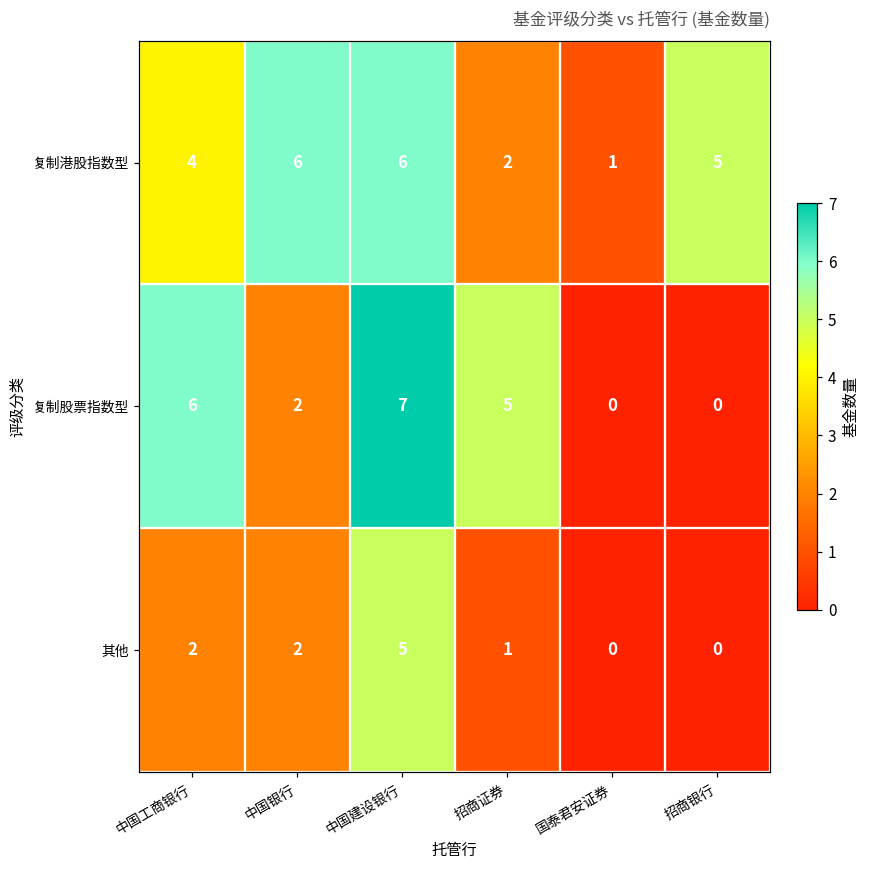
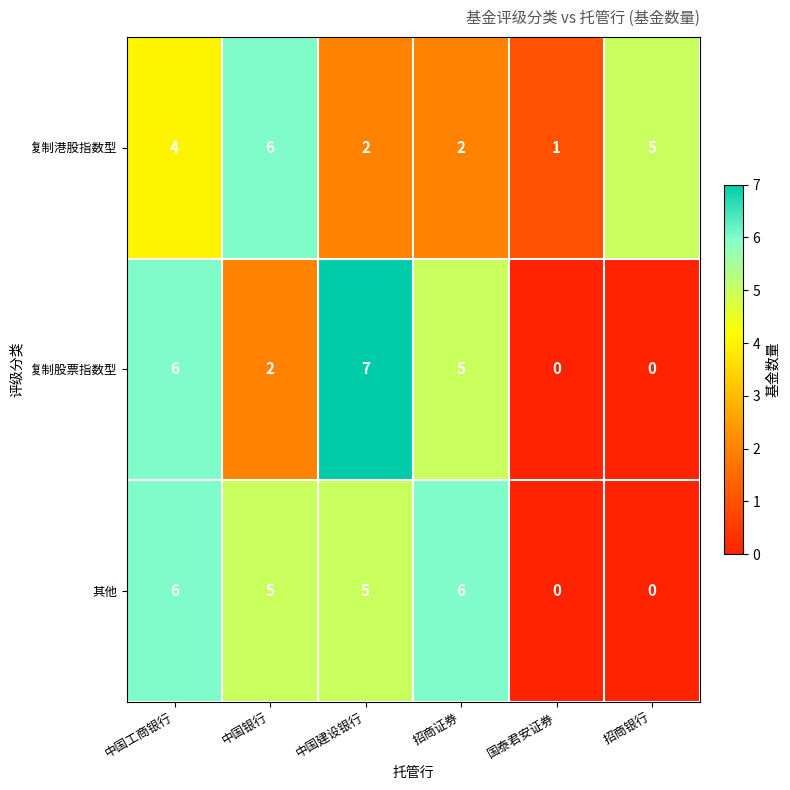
  {
    "复制港股指数型": {
      "中国工商银行": 4,
      "中国银行": 6,
-     "中国建设银行": 6,
+     "中国建设银行": 2,
      "招商证券": 2,
      "国泰君安证券": 1,
      "招商银行": 5
    },
    "复制股票指数型": {
      "中国工商银行": 6,
      "中国银行": 2,
      "中国建设银行": 7,
      "招商证券": 5,
      "国泰君安证券": 0,
      "招商银行": 0
    },
    "其他": {
-     "中国工商银行": 2,
-     "中国银行": 2,
+     "中国工商银行": 6,
+     "中国银行": 5,
      "中国建设银行": 5,
-     "招商证券": 1,
+     "招商证券": 6,
      "国泰君安证券": 0,
      "招商银行": 0
    }
  }
